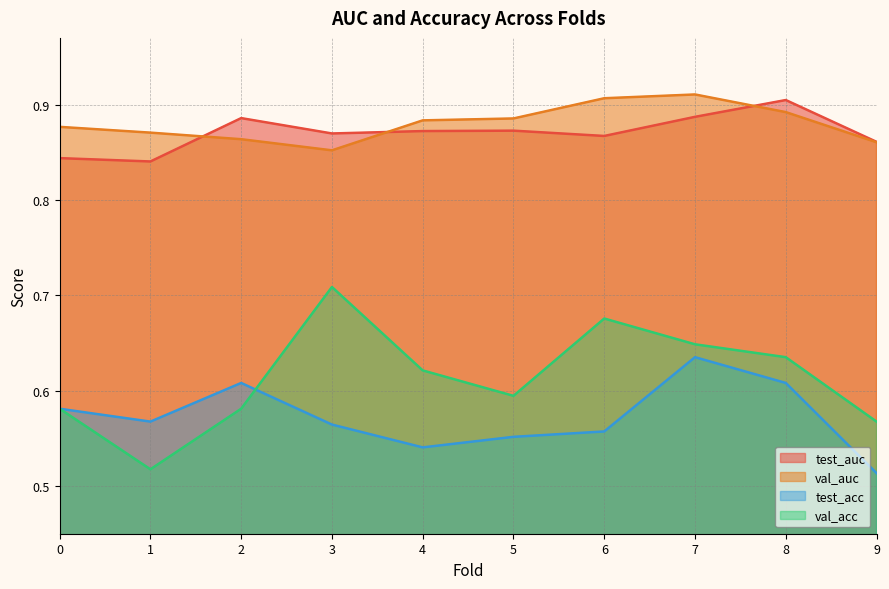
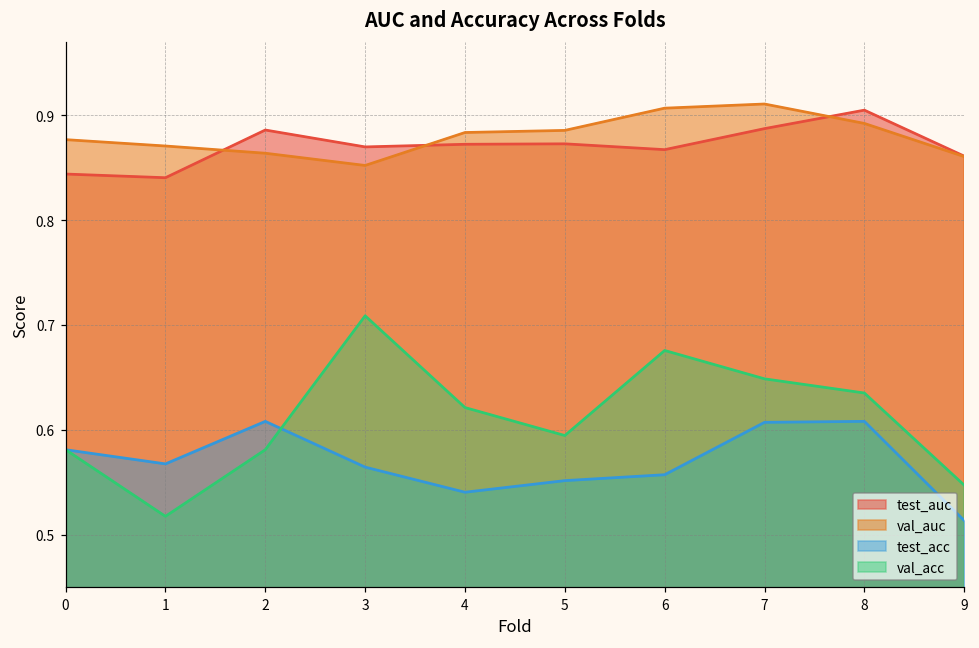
  {
    "test_acc": {
      "1": 0.57,
      "2": 0.61,
      "3": 0.56,
      "4": 0.54,
      "5": 0.55,
      "6": 0.56,
-     "7": 0.64,
+     "7": 0.61,
      "8": 0.61,
      "9": 0.51
    },
    "val_acc": {
      "1": 0.52,
      "2": 0.58,
      "3": 0.71,
      "4": 0.62,
      "5": 0.59,
      "6": 0.68,
      "7": 0.65,
      "8": 0.64,
-     "9": 0.57
+     "9": 0.55
    }
  }
